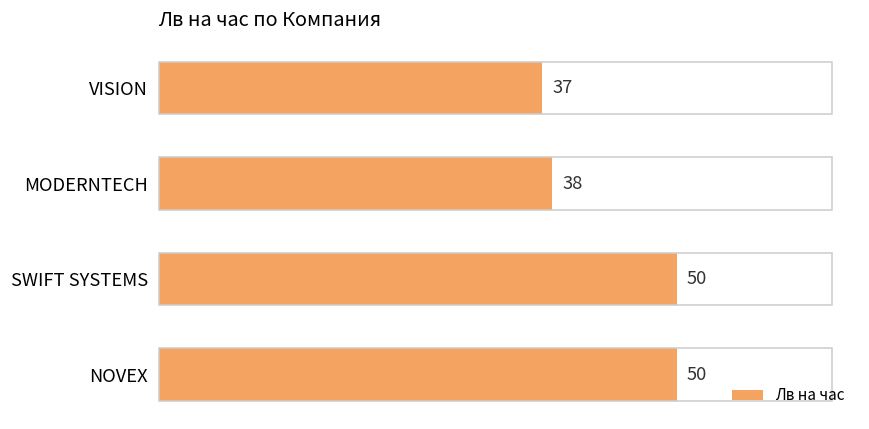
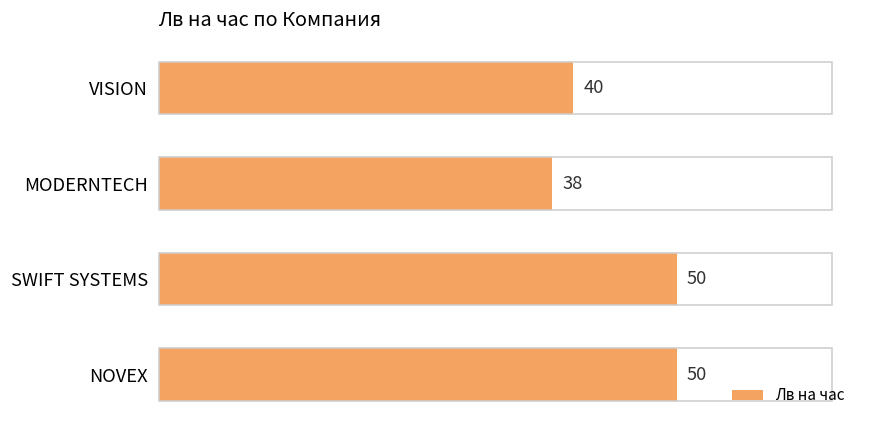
  {
-   "VISION": 37,
+   "VISION": 40,
    "MODERNTECH": 38,
    "SWIFT SYSTEMS": 50,
    "NOVEX": 50
  }
